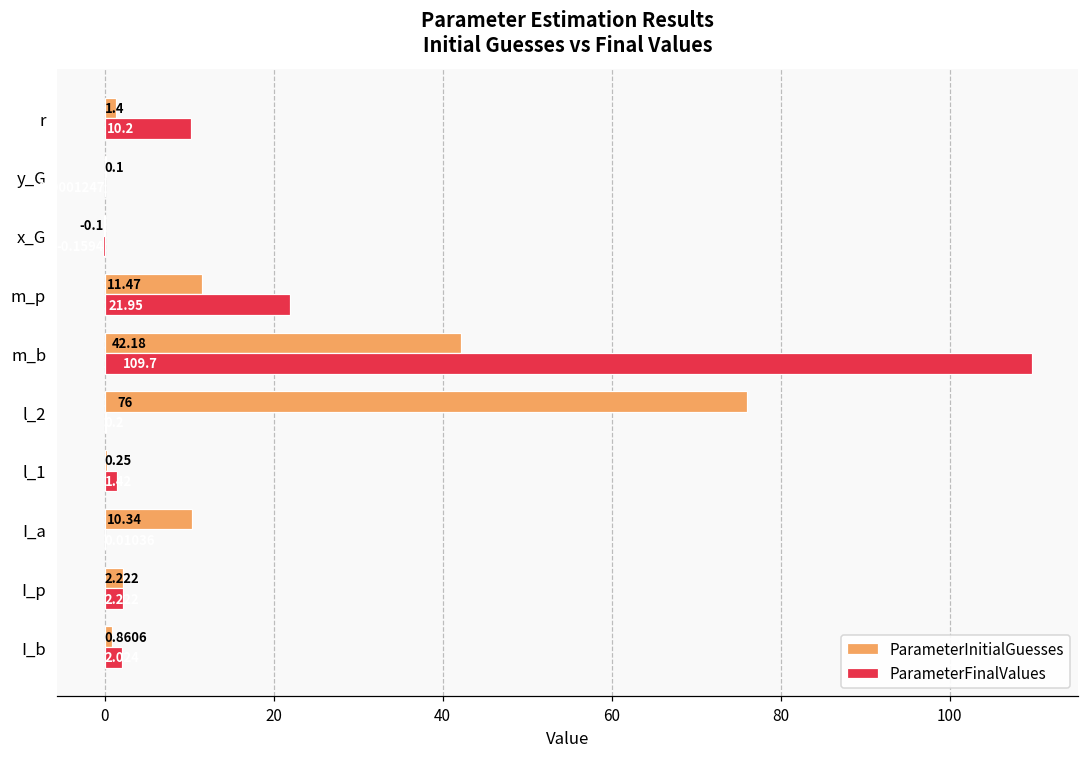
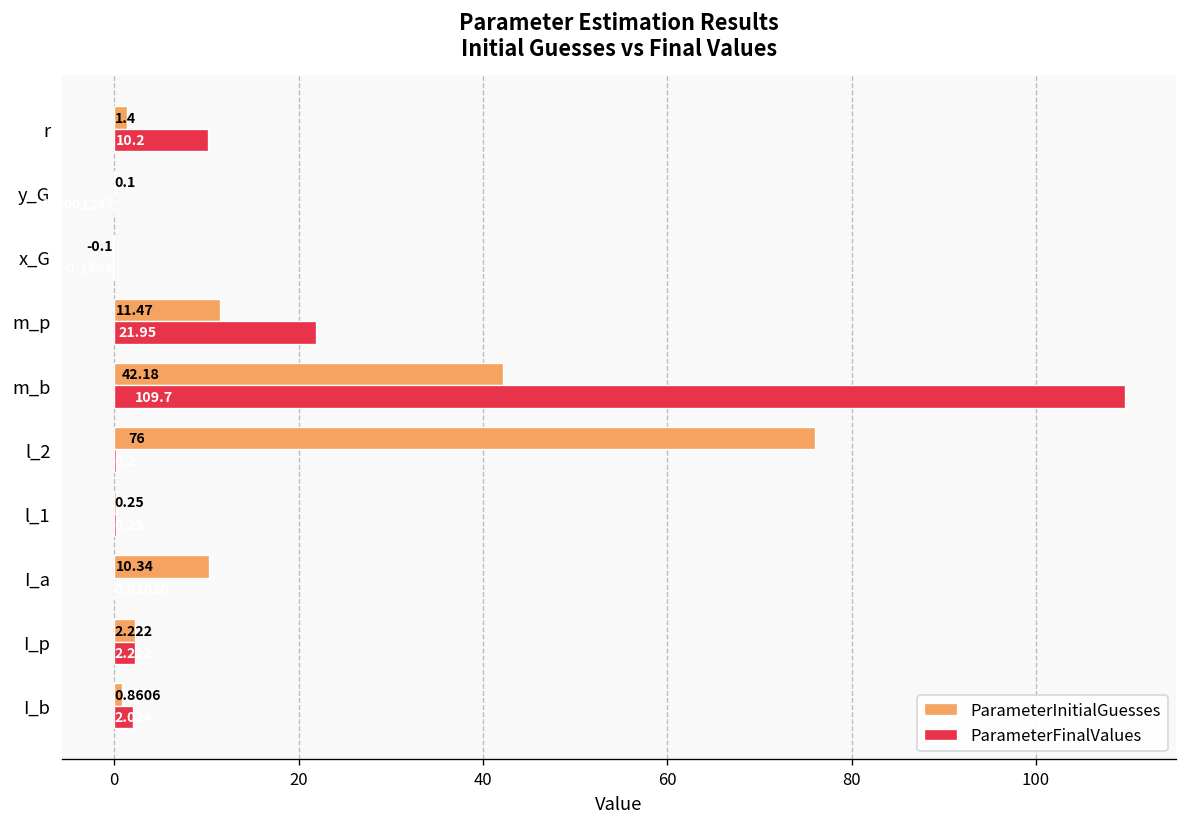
  {
    "ParameterInitialGuesses": {
      "r": 1.4,
      "y_G": 0.1,
      "x_G": -0.1,
      "m_p": 11.47,
      "m_b": 42.18,
      "l_2": 76,
      "l_1": 0.25,
      "I_a": 10.34,
      "I_p": 2.222,
      "I_b": 0.8606
    },
    "ParameterFinalValues": {
-     "l_1": 1,
+     "l_1": 0,
      "I_b": 2
    }
  }
